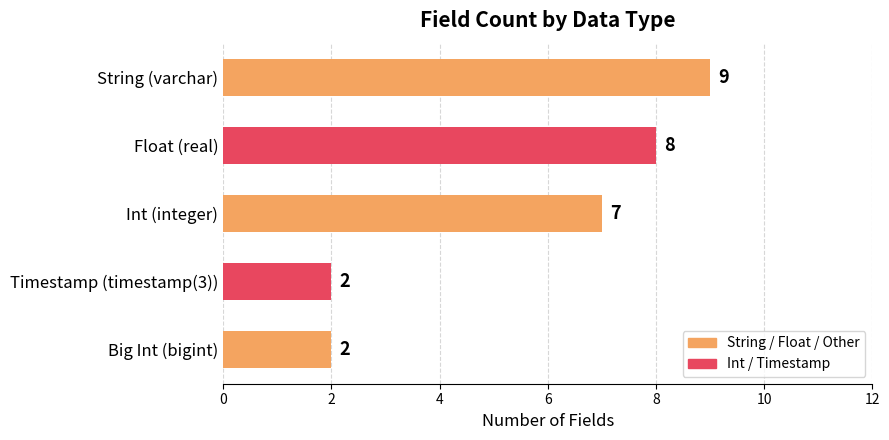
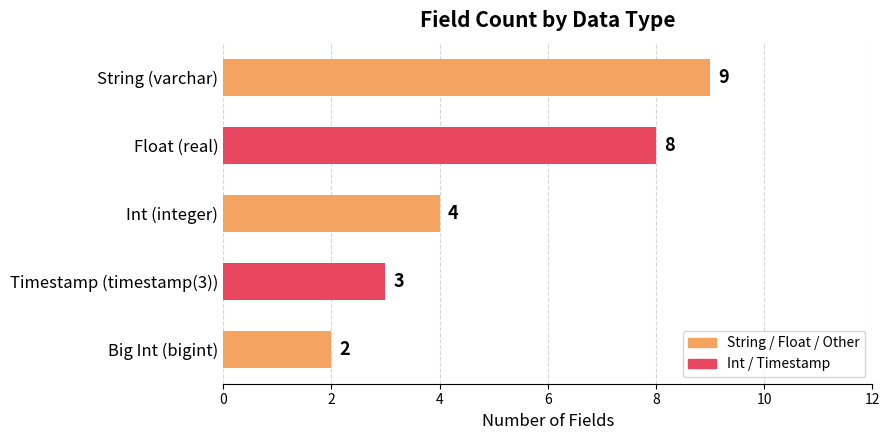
  {
    "String (varchar)": 9,
    "Float (real)": 8,
-   "Int (integer)": 7,
-   "Timestamp (timestamp(3))": 2,
+   "Int (integer)": 4,
+   "Timestamp (timestamp(3))": 3,
    "Big Int (bigint)": 2
  }
